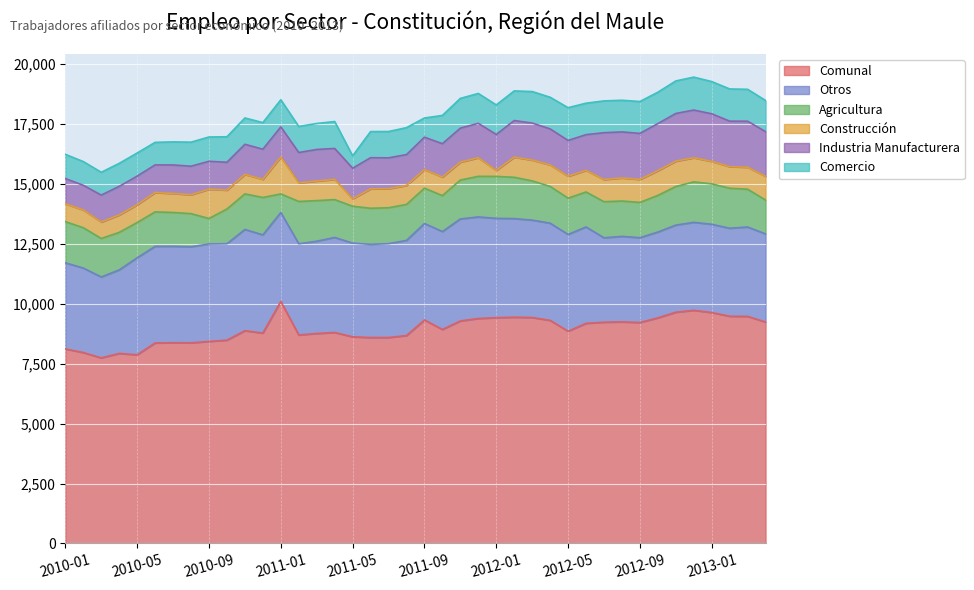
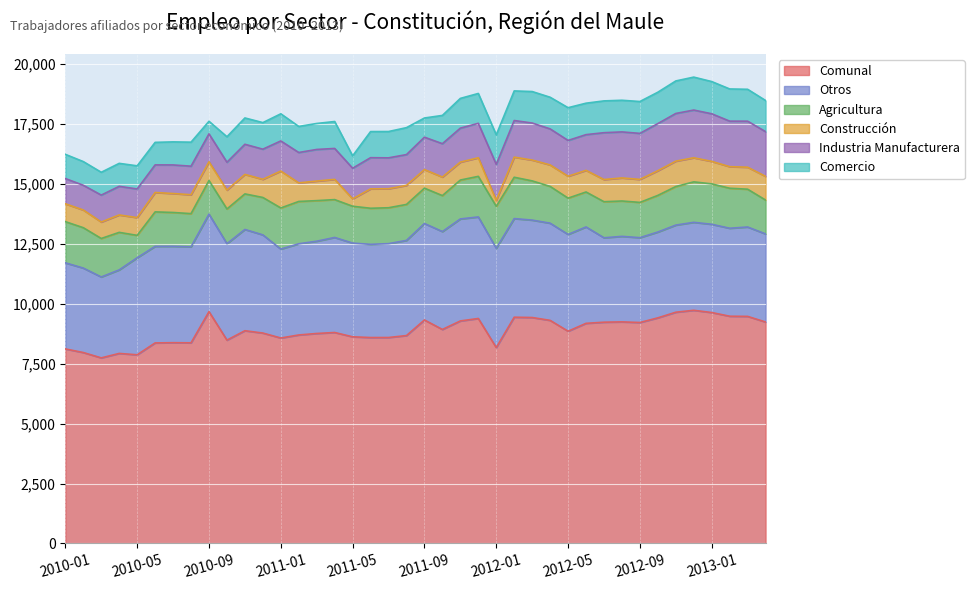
  {
    "Comunal": {
      "2010-01": "8,100",
      "2010-05": "7,900",
-     "2010-09": "8,400",
-     "2011-01": "10,100",
+     "2010-09": "9,700",
+     "2011-01": "8,600",
      "2011-05": "8,600",
      "2011-09": "9,300",
-     "2012-01": "9,400",
+     "2012-01": "8,200",
      "2012-05": "8,900",
      "2012-09": "9,200",
      "2013-01": "9,600"
    },
    "Agricultura": {
      "2010-01": "1,700",
-     "2010-05": "1,500",
-     "2010-09": "1,100",
-     "2011-01": "800",
+     "2010-05": "900",
+     "2010-09": "1,400",
+     "2011-01": "1,700",
      "2011-05": "1,500",
      "2011-09": "1,500",
      "2012-01": "1,800",
      "2012-05": "1,500",
      "2012-09": "1,500",
      "2013-01": "1,700"
    },
    "Construcción": {
      "2010-01": "700",
      "2010-05": "700",
-     "2010-09": "1,200",
+     "2010-09": "800",
      "2011-01": "1,500",
      "2011-05": "300",
      "2011-09": "800",
      "2012-01": "200",
      "2012-05": "900",
      "2012-09": "1,000",
      "2013-01": "900"
    },
    "Comercio": {
      "2010-01": "1,000",
      "2010-05": "1,000",
-     "2010-09": "1,000",
+     "2010-09": "500",
      "2011-01": "1,100",
      "2011-05": "500",
      "2011-09": "800",
      "2012-01": "1,200",
      "2012-05": "1,400",
      "2012-09": "1,300",
      "2013-01": "1,300"
    }
  }
